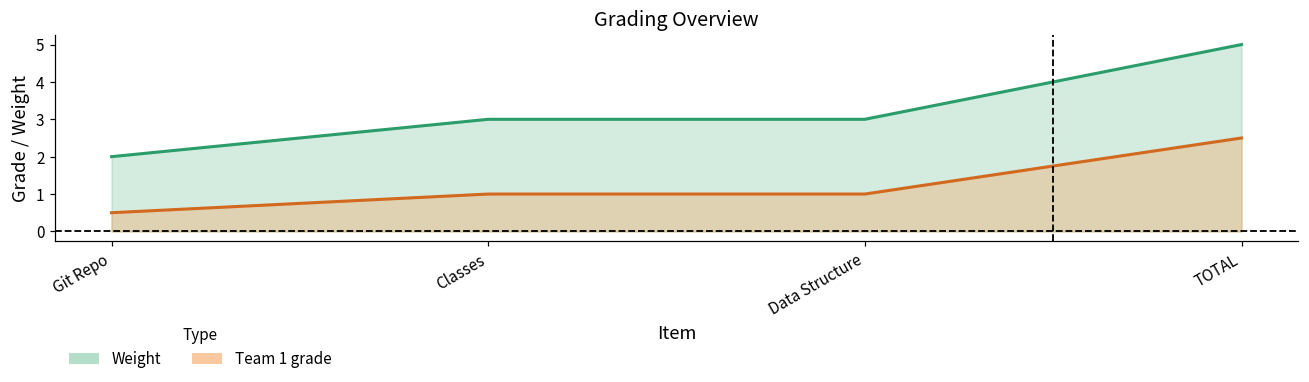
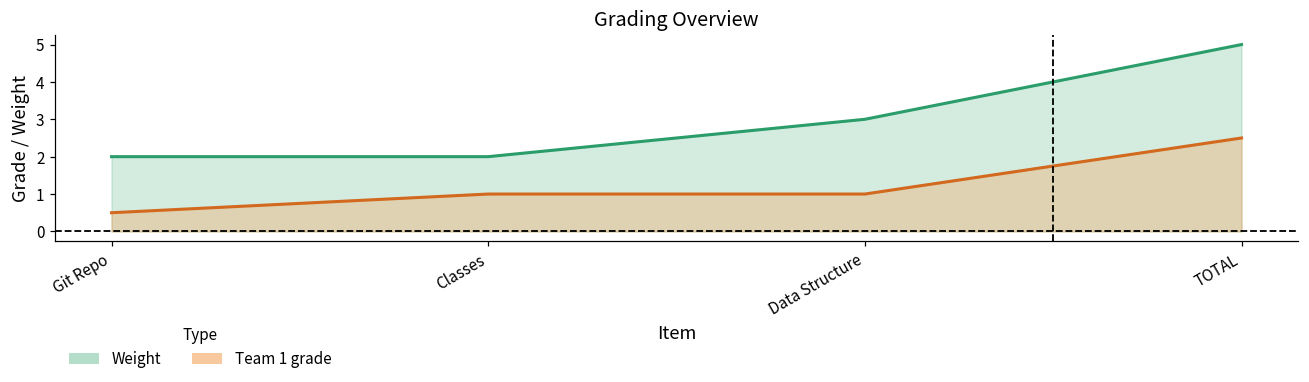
  {
    "Weight": {
      "Git Repo": 2,
-     "Classes": 3,
+     "Classes": 2,
      "Data Structure": 3,
      "TOTAL": 5
    },
    "Team 1 grade": {
      "Git Repo": 0.5,
      "Classes": 1,
      "Data Structure": 1,
      "TOTAL": 2.5
    }
  }
